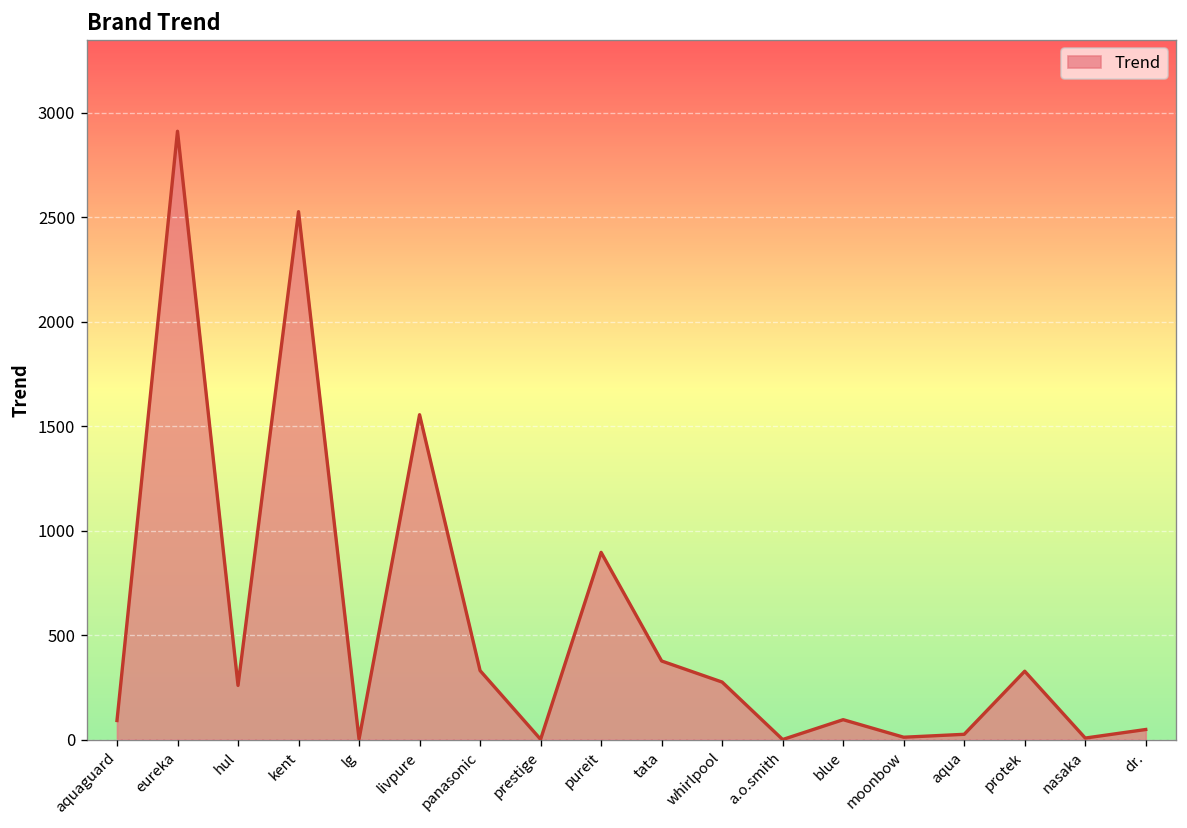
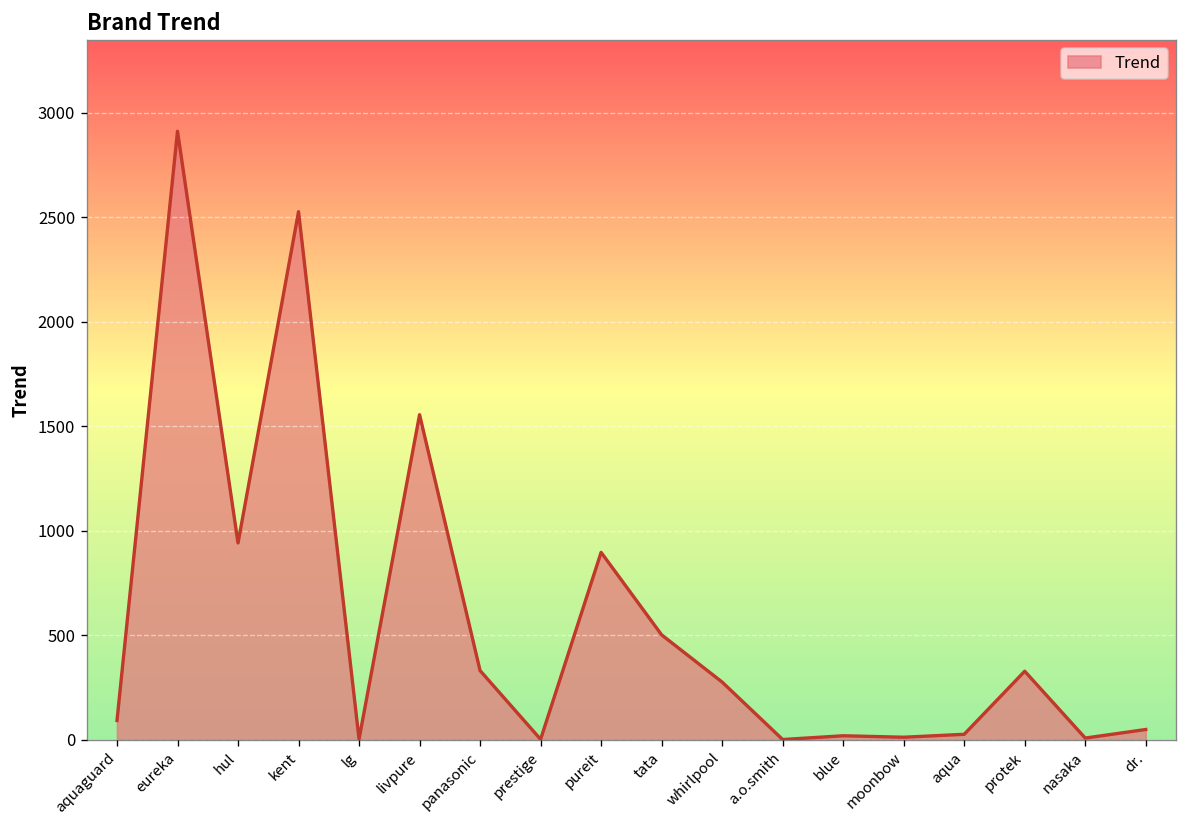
  {
    "aquaguard": 90,
    "eureka": 2910,
-   "hul": 260,
+   "hul": 940,
    "kent": 2530,
    "lg": 0,
    "livpure": 1560,
    "panasonic": 330,
    "prestige": 0,
    "pureit": 900,
-   "tata": 380,
+   "tata": 500,
    "whirlpool": 280,
    "a.o.smith": 0,
-   "blue": 100,
+   "blue": 20,
    "moonbow": 10,
    "aqua": 30,
    "protek": 330,
    "nasaka": 10,
    "dr.": 50
  }
